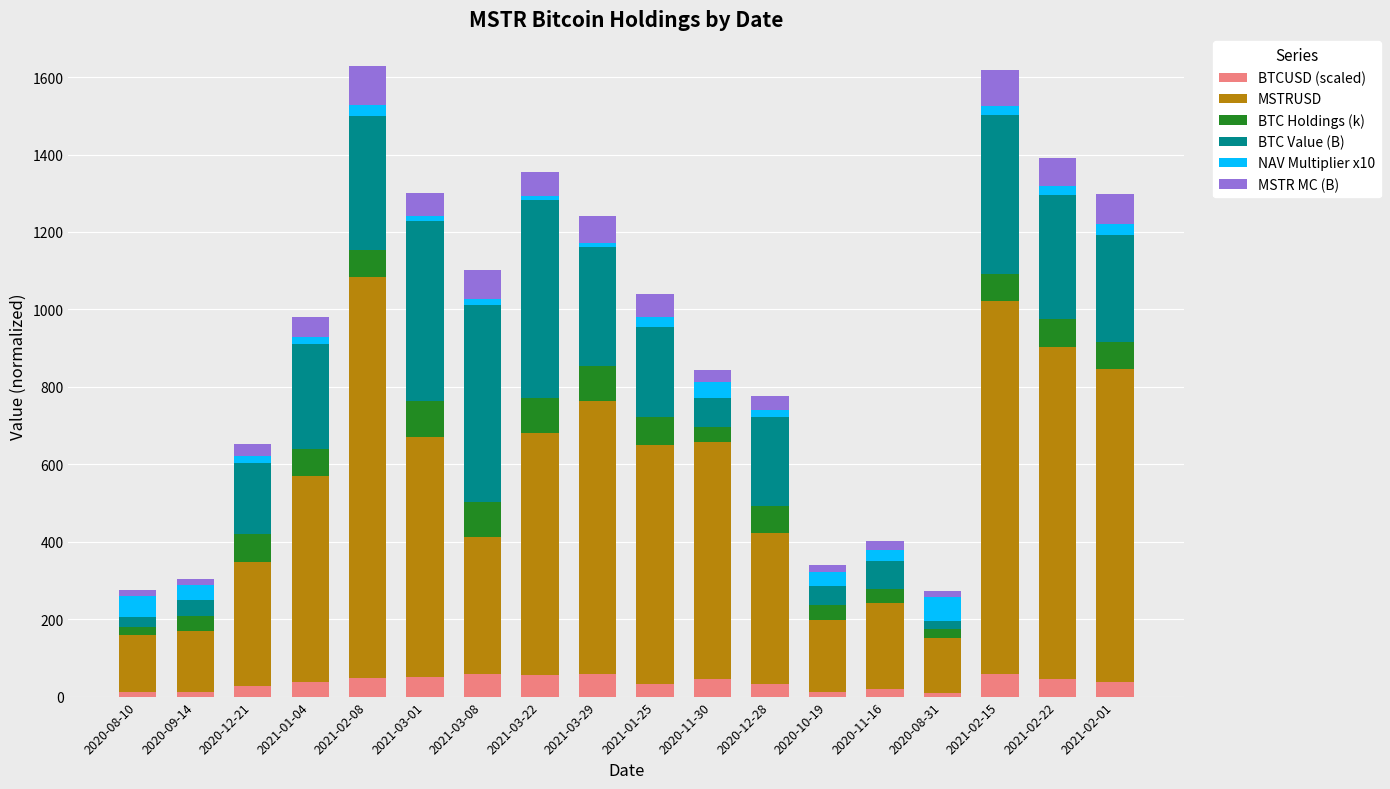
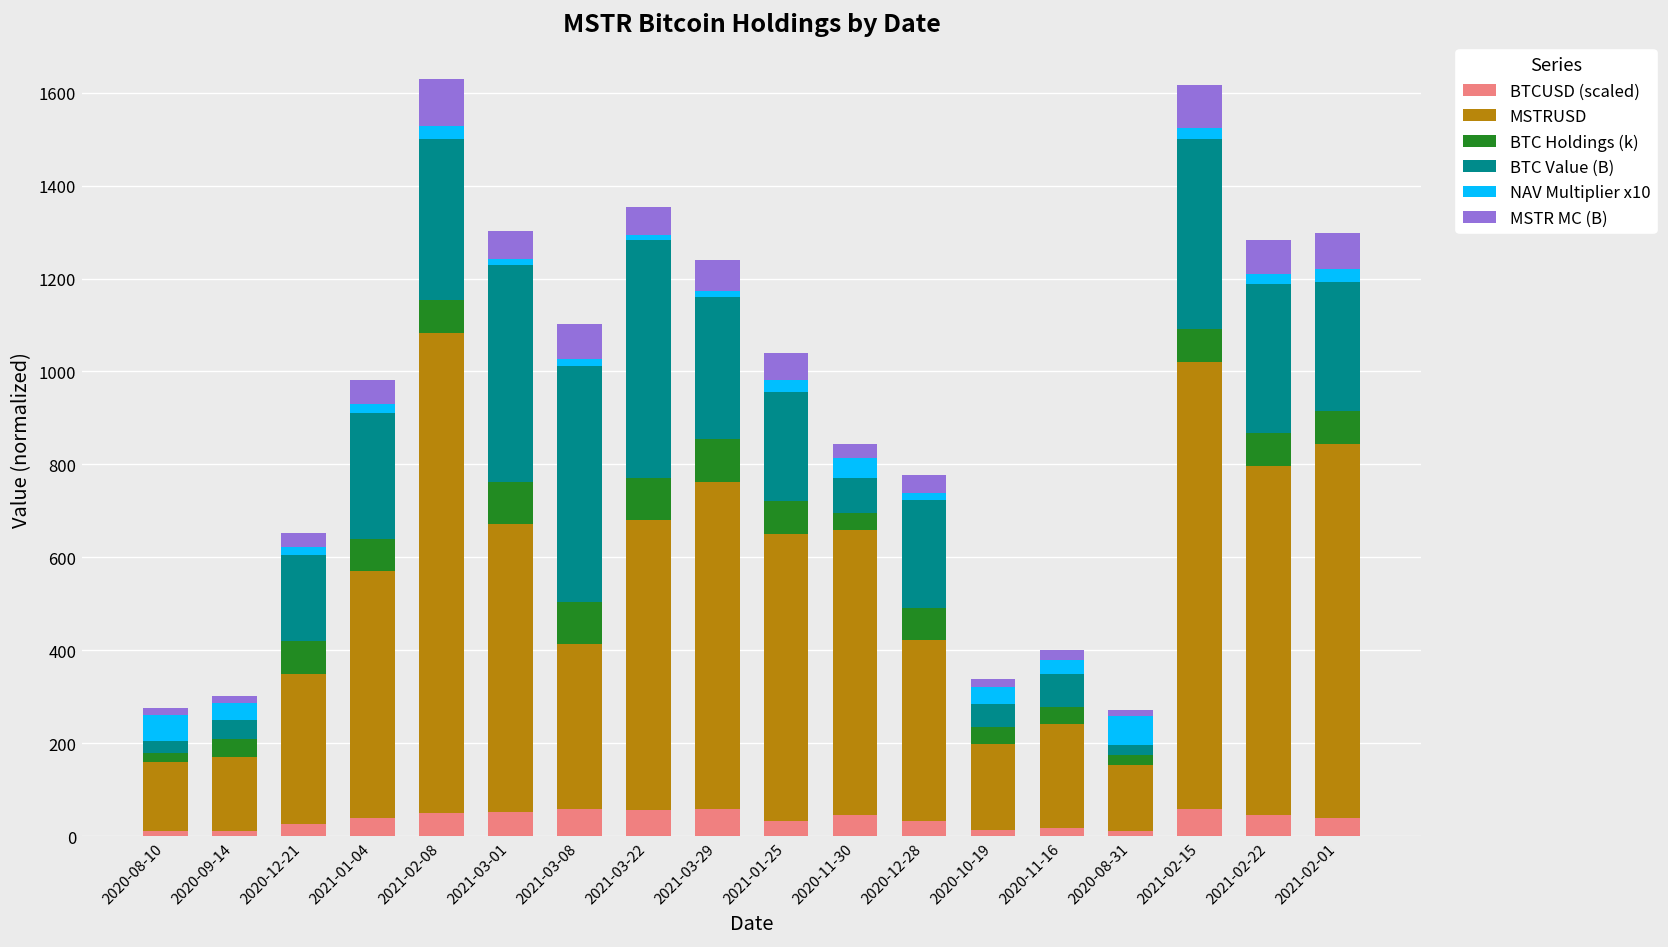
  {
    "BTCUSD (scaled)": {
      "2020-08-10": 10,
      "2020-09-14": 10,
      "2020-12-21": 30,
      "2021-01-04": 40,
      "2021-02-08": 50,
      "2021-03-01": 50,
      "2021-03-08": 60,
      "2021-03-22": 60,
      "2021-03-29": 60,
      "2021-01-25": 30,
      "2020-11-30": 50,
      "2020-12-28": 30,
      "2020-10-19": 10,
      "2020-11-16": 20,
      "2020-08-31": 10,
      "2021-02-15": 60,
      "2021-02-22": 50,
      "2021-02-01": 40
    },
    "MSTRUSD": {
      "2020-08-10": 150,
      "2020-09-14": 160,
      "2020-12-21": 320,
      "2021-01-04": 530,
      "2021-02-08": 1030,
      "2021-03-01": 620,
      "2021-03-08": 350,
      "2021-03-22": 620,
      "2021-03-29": 700,
      "2021-01-25": 620,
      "2020-11-30": 610,
      "2020-12-28": 390,
      "2020-10-19": 180,
      "2020-11-16": 220,
      "2020-08-31": 140,
      "2021-02-15": 960,
-     "2021-02-22": 860,
+     "2021-02-22": 750,
      "2021-02-01": 810
    },
    "BTC Holdings (k)": {
      "2020-08-10": 20,
      "2020-09-14": 40,
      "2020-12-21": 70,
      "2021-01-04": 70,
      "2021-02-08": 70,
      "2021-03-01": 90,
      "2021-03-08": 90,
      "2021-03-22": 90,
      "2021-03-29": 90,
      "2021-01-25": 70,
      "2020-11-30": 40,
      "2020-12-28": 70,
      "2020-10-19": 40,
      "2020-11-16": 40,
      "2020-08-31": 20,
      "2021-02-15": 70,
      "2021-02-22": 70,
      "2021-02-01": 70
    },
    "BTC Value (B)": {
      "2020-08-10": 30,
      "2020-09-14": 40,
      "2020-12-21": 190,
      "2021-01-04": 270,
      "2021-02-08": 350,
      "2021-03-01": 470,
      "2021-03-08": 510,
      "2021-03-22": 510,
      "2021-03-29": 310,
      "2021-01-25": 230,
      "2020-11-30": 70,
      "2020-12-28": 230,
      "2020-10-19": 50,
      "2020-11-16": 70,
      "2020-08-31": 20,
      "2021-02-15": 410,
      "2021-02-22": 320,
      "2021-02-01": 280
    },
    "NAV Multiplier x10": {
      "2020-08-10": 60,
      "2020-09-14": 40,
      "2020-12-21": 20,
      "2021-01-04": 20,
      "2021-02-08": 30,
      "2021-03-01": 10,
      "2021-03-08": 10,
      "2021-03-22": 10,
      "2021-03-29": 10,
      "2021-01-25": 30,
      "2020-11-30": 40,
      "2020-12-28": 20,
      "2020-10-19": 40,
      "2020-11-16": 30,
      "2020-08-31": 60,
      "2021-02-15": 20,
      "2021-02-22": 20,
      "2021-02-01": 30
    },
    "MSTR MC (B)": {
      "2020-08-10": 10,
      "2020-09-14": 20,
      "2020-12-21": 30,
      "2021-01-04": 50,
      "2021-02-08": 100,
      "2021-03-01": 60,
      "2021-03-08": 80,
      "2021-03-22": 60,
      "2021-03-29": 70,
      "2021-01-25": 60,
      "2020-11-30": 30,
      "2020-12-28": 40,
      "2020-10-19": 20,
      "2020-11-16": 20,
      "2020-08-31": 10,
      "2021-02-15": 90,
      "2021-02-22": 70,
      "2021-02-01": 80
    }
  }
